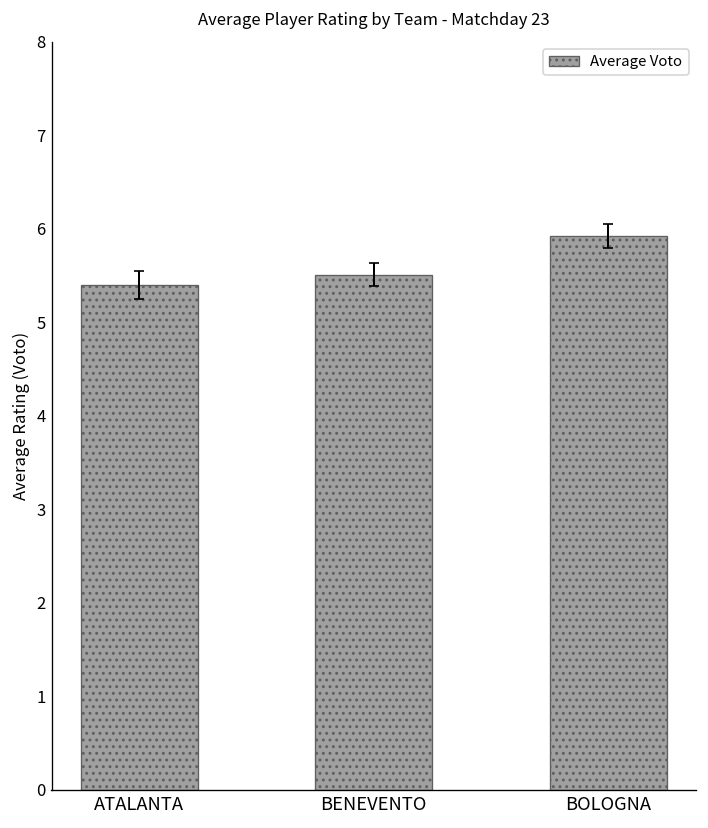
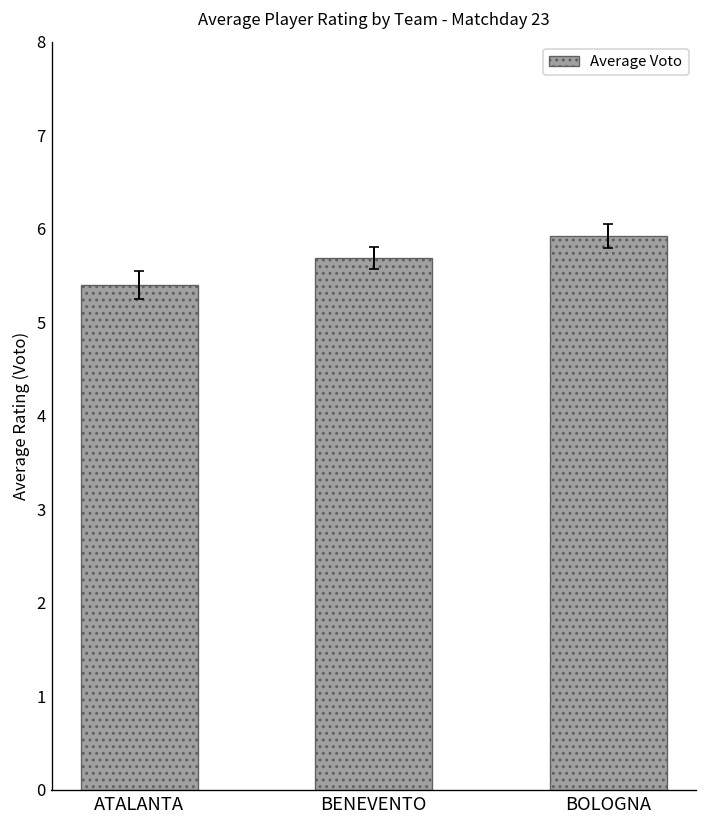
  {
    "Average Voto": {
      "ATALANTA": 5.4,
-     "BENEVENTO": 5.5,
+     "BENEVENTO": 5.7,
      "BOLOGNA": 5.9
    }
  }
